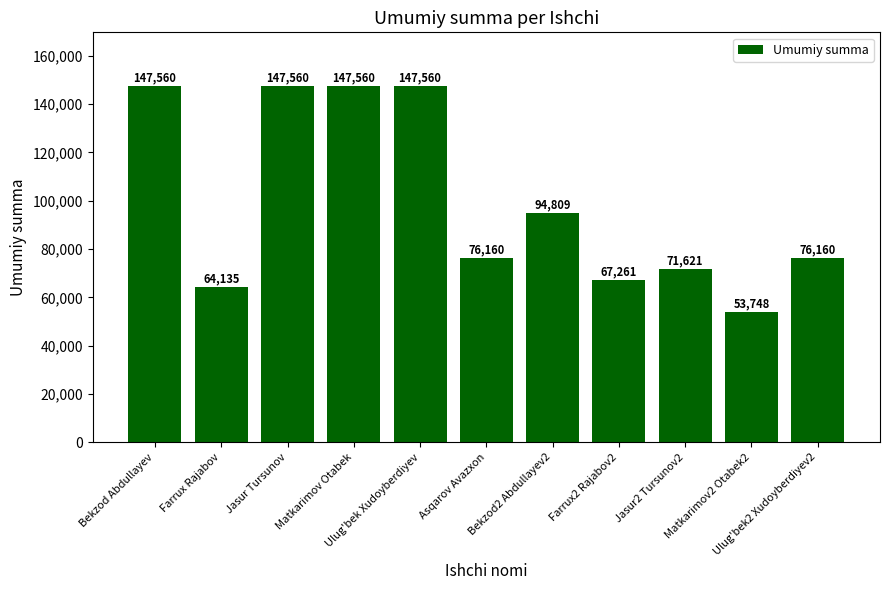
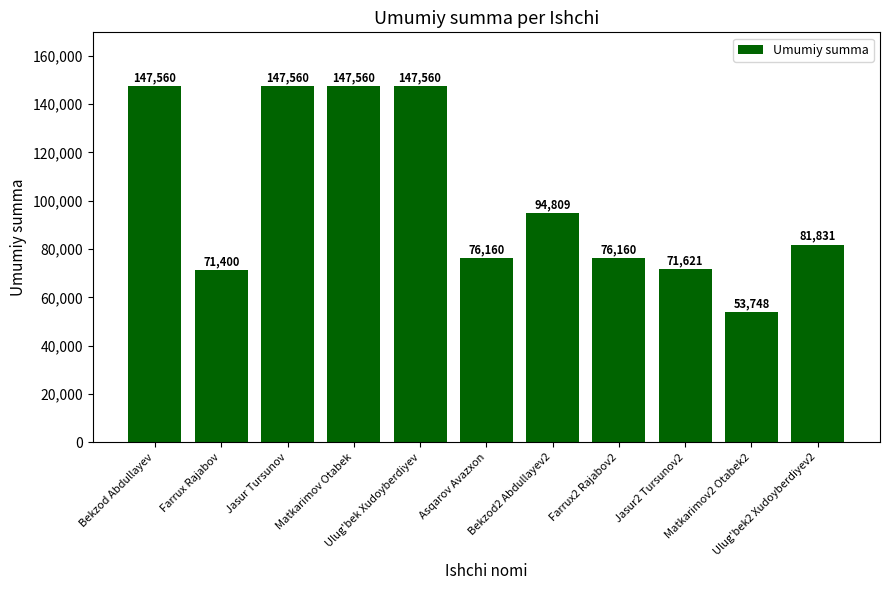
  {
    "Bekzod Abdullayev": "147,560",
-   "Farrux Rajabov": "64,135",
+   "Farrux Rajabov": "71,400",
    "Jasur Tursunov": "147,560",
    "Matkarimov Otabek": "147,560",
    "Ulug'bek Xudoyberdiyev": "147,560",
    "Asqarov Avazxon": "76,160",
    "Bekzod2 Abdullayev2": "94,809",
-   "Farrux2 Rajabov2": "67,261",
+   "Farrux2 Rajabov2": "76,160",
    "Jasur2 Tursunov2": "71,621",
    "Matkarimov2 Otabek2": "53,748",
-   "Ulug'bek2 Xudoyberdiyev2": "76,160"
+   "Ulug'bek2 Xudoyberdiyev2": "81,831"
  }
